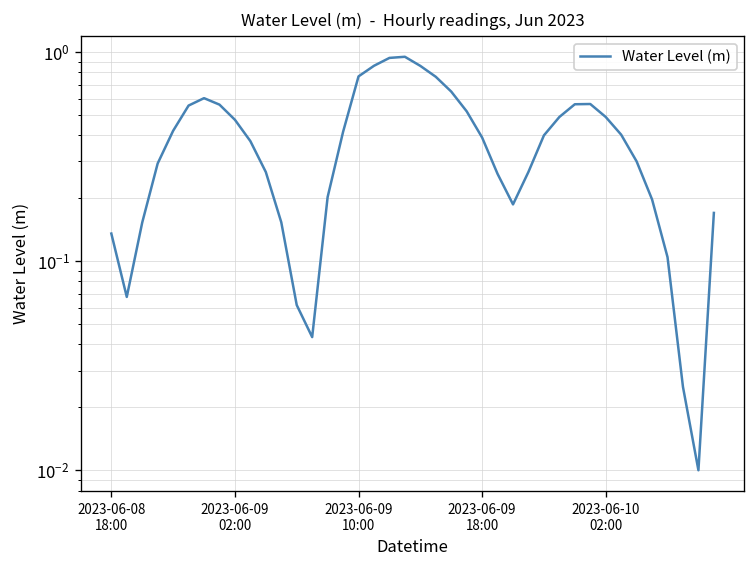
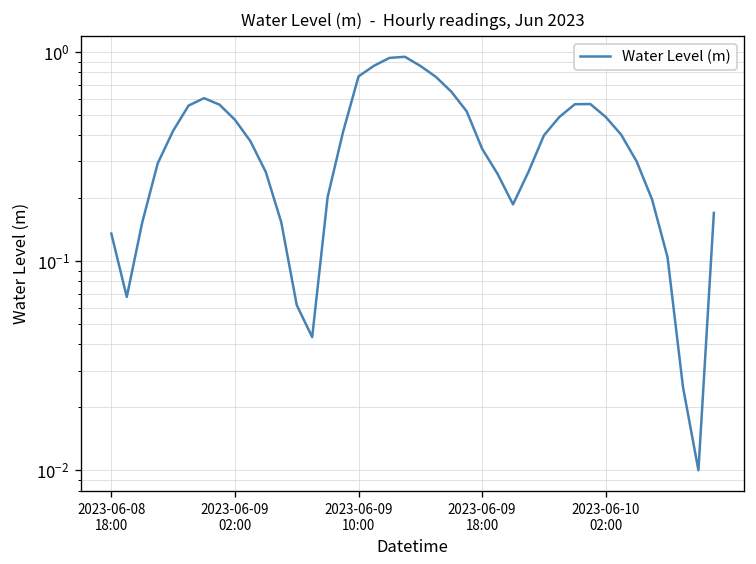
  {
    "2023-06-08 18:00": 0.14,
    "2023-06-09 02:00": 0.47,
    "2023-06-09 10:00": 0.8,
-   "2023-06-09 18:00": 0.39,
+   "2023-06-09 18:00": 0.35,
    "2023-06-10 02:00": 0.49
  }
